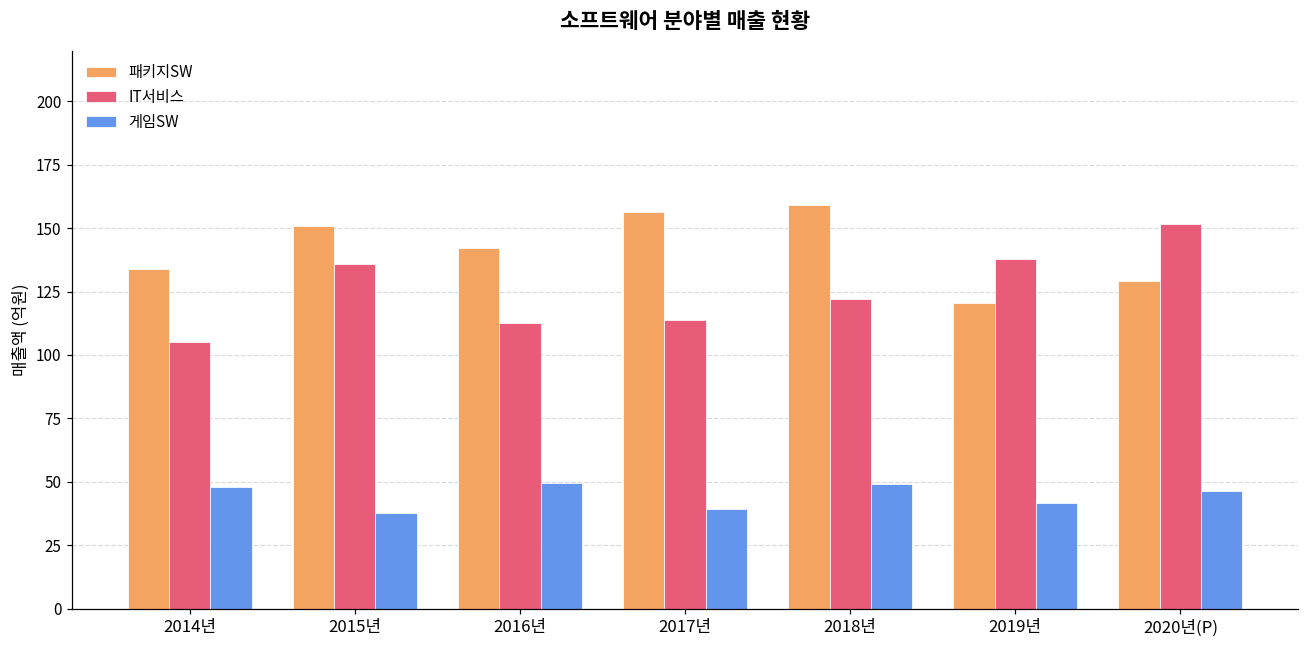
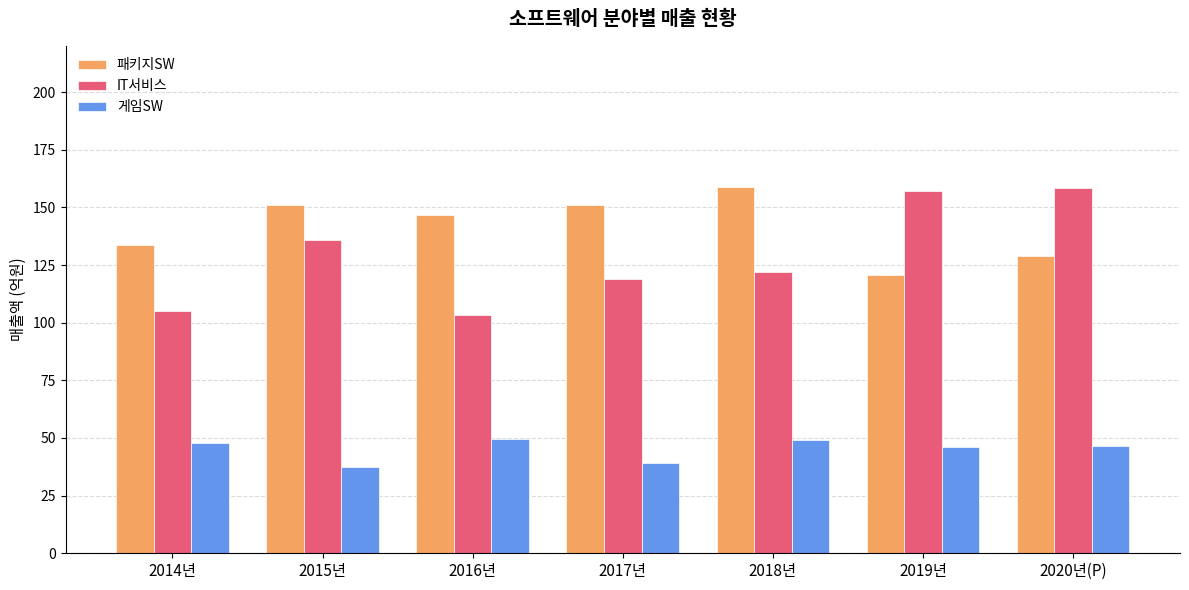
  {
    "패키지SW": {
      "2014년": 134,
      "2015년": 151,
-     "2016년": 142,
-     "2017년": 157,
+     "2016년": 147,
+     "2017년": 151,
      "2018년": 159,
      "2019년": 121,
      "2020년(P)": 129
    },
    "IT서비스": {
      "2014년": 105,
      "2015년": 136,
-     "2016년": 113,
-     "2017년": 114,
+     "2016년": 104,
+     "2017년": 119,
      "2018년": 122,
-     "2019년": 138,
-     "2020년(P)": 152
+     "2019년": 157,
+     "2020년(P)": 158
    },
    "게임SW": {
      "2014년": 48,
      "2015년": 38,
      "2016년": 50,
      "2017년": 39,
      "2018년": 49,
-     "2019년": 42,
+     "2019년": 46,
      "2020년(P)": 46
    }
  }
